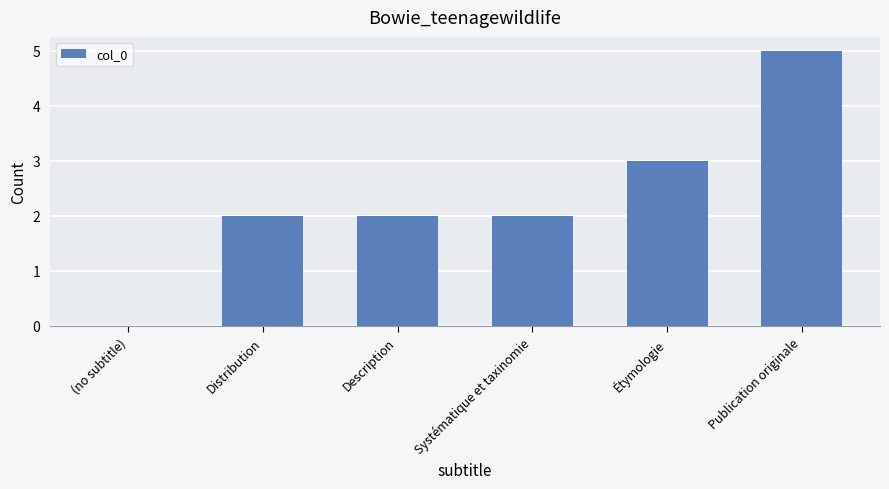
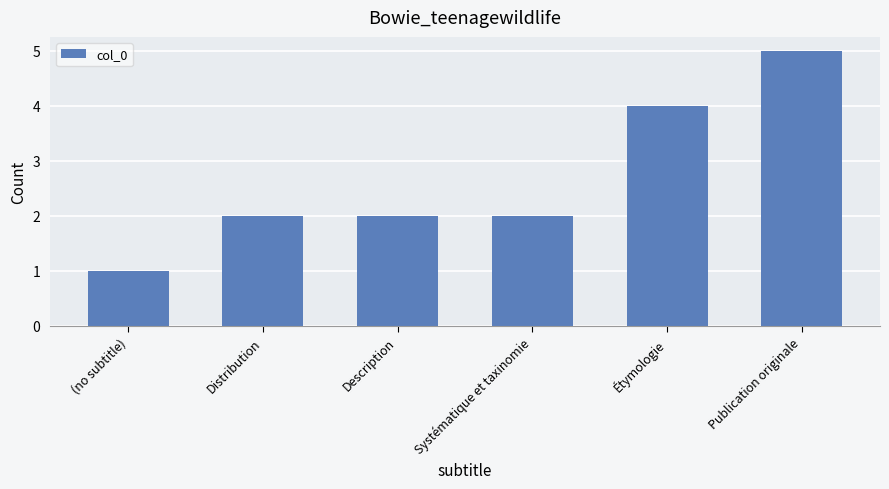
  {
-   "(no subtitle)": 0,
+   "(no subtitle)": 1,
    "Distribution": 2,
    "Description": 2,
    "Systématique et taxinomie": 2,
-   "Étymologie": 3,
+   "Étymologie": 4,
    "Publication originale": 5
  }
